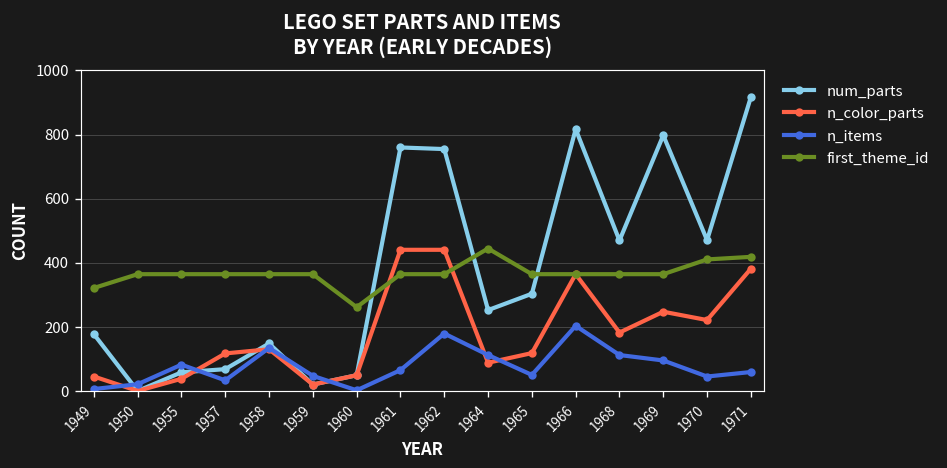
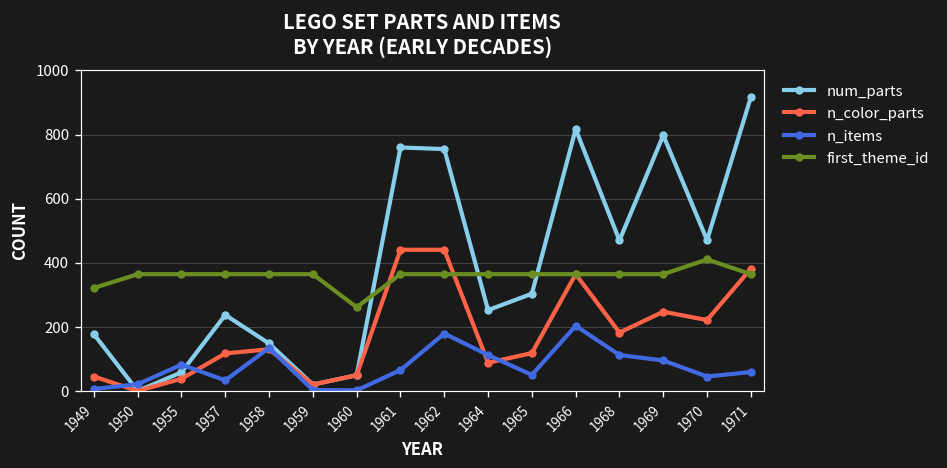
  {
    "num_parts": {
      "1949": 180,
      "1955": 60,
-     "1957": 70,
+     "1957": 240,
      "1958": 150,
      "1961": 760,
      "1962": 760,
      "1964": 250,
      "1965": 300,
      "1966": 820,
      "1968": 470,
      "1969": 800,
      "1970": 470,
      "1971": 920
    },
    "n_color_parts": {
      "1949": 50,
      "1955": 40,
      "1957": 120,
      "1961": 440,
      "1962": 440,
      "1964": 90,
      "1965": 120,
      "1968": 180,
      "1969": 250,
      "1970": 220,
      "1971": 380
    },
    "n_items": {
      "1949": 10,
      "1950": 20,
      "1955": 80,
      "1957": 30,
-     "1959": 50,
+     "1959": 0,
      "1960": 0,
      "1961": 70,
      "1962": 180,
      "1964": 110,
      "1965": 50,
      "1966": 200,
      "1968": 110,
      "1969": 100,
      "1970": 50,
      "1971": 60
    },
    "first_theme_id": {
      "1949": 320,
      "1950": 370,
      "1955": 370,
      "1957": 370,
      "1958": 370,
      "1959": 370,
      "1960": 260,
      "1961": 370,
      "1962": 370,
-     "1964": 450,
+     "1964": 370,
      "1965": 370,
      "1968": 370,
      "1969": 370,
      "1970": 410,
-     "1971": 420
+     "1971": 370
    }
  }
